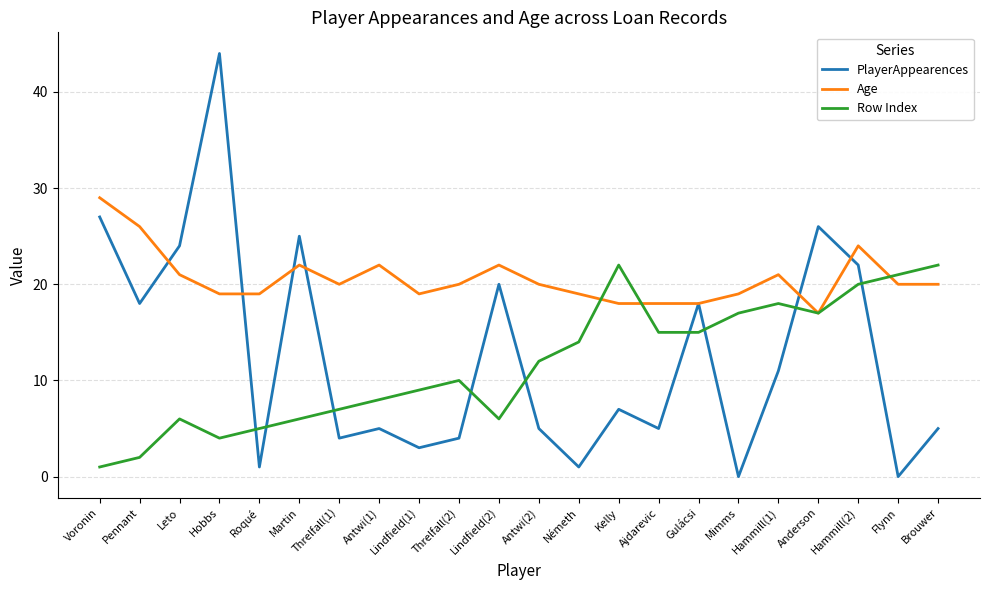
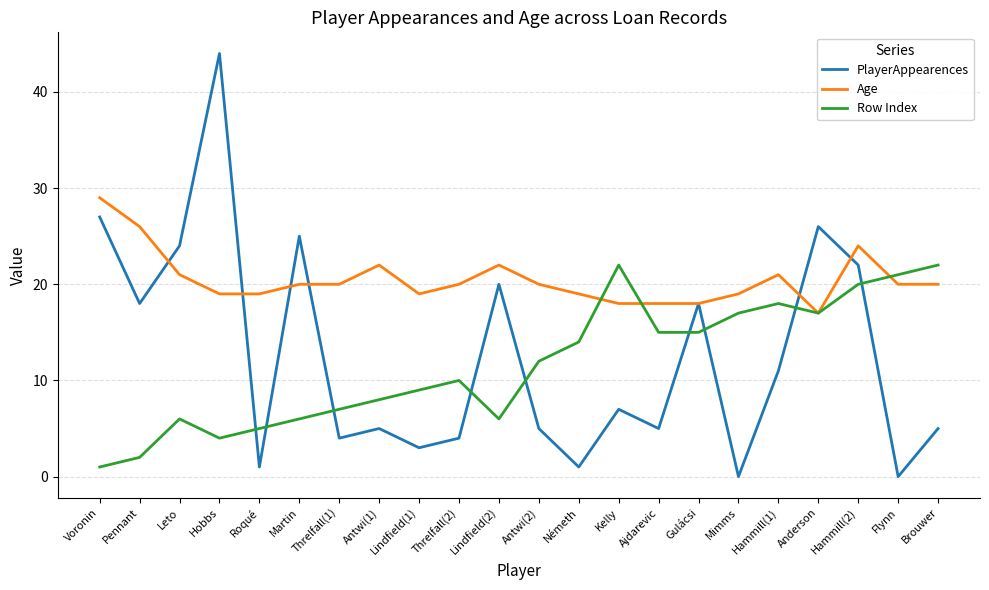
  {
    "PlayerAppearences": {
      "Voronin": 27,
      "Pennant": 18,
      "Leto": 24,
      "Hobbs": 44,
      "Roqué": 1,
      "Martin": 25,
      "Threlfall(1)": 4,
      "Antwi(1)": 5,
      "Lindfield(1)": 3,
      "Threlfall(2)": 4,
      "Lindfield(2)": 20,
      "Antwi(2)": 5,
      "Németh": 1,
      "Kelly": 7,
      "Ajdarevic": 5,
      "Mimms": 0,
      "Hammill(1)": 11,
      "Anderson": 26,
      "Hammill(2)": 22,
      "Flynn": 0,
      "Brouwer": 5
    },
    "Age": {
      "Voronin": 29,
      "Pennant": 26,
      "Leto": 21,
      "Hobbs": 19,
      "Roqué": 19,
-     "Martin": 22,
+     "Martin": 20,
      "Threlfall(1)": 20,
      "Antwi(1)": 22,
      "Lindfield(1)": 19,
      "Threlfall(2)": 20,
      "Lindfield(2)": 22,
      "Antwi(2)": 20,
      "Németh": 19,
      "Kelly": 18,
      "Ajdarevic": 18,
      "Mimms": 19,
      "Hammill(1)": 21,
      "Hammill(2)": 24,
      "Flynn": 20,
      "Brouwer": 20
    },
    "Row Index": {
      "Voronin": 1,
      "Pennant": 2,
      "Leto": 6,
      "Hobbs": 4,
      "Roqué": 5,
      "Martin": 6,
      "Threlfall(1)": 7,
      "Antwi(1)": 8,
      "Lindfield(1)": 9,
      "Threlfall(2)": 10,
      "Lindfield(2)": 6,
      "Antwi(2)": 12,
      "Németh": 14,
      "Kelly": 22,
      "Ajdarevic": 15,
      "Gulácsi": 15,
      "Mimms": 17,
      "Hammill(1)": 18,
      "Hammill(2)": 20,
      "Flynn": 21,
      "Brouwer": 22
    }
  }
